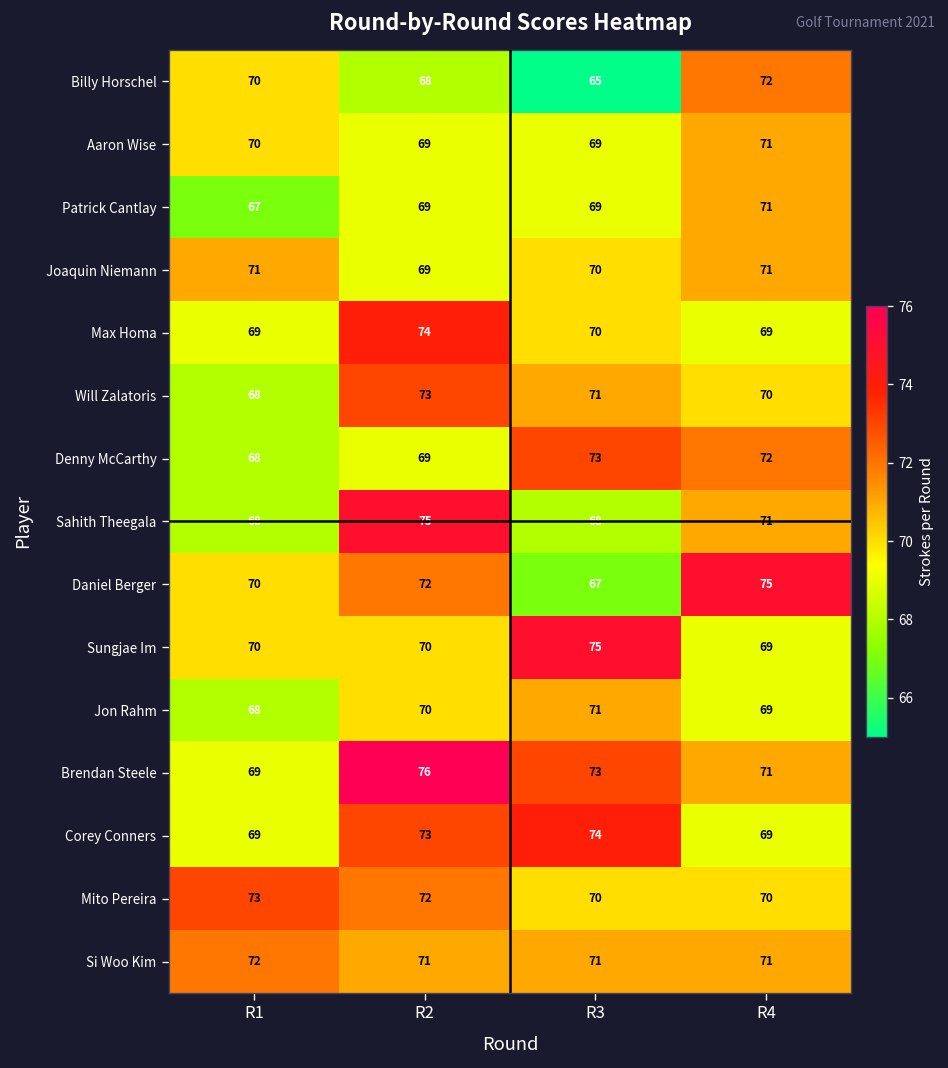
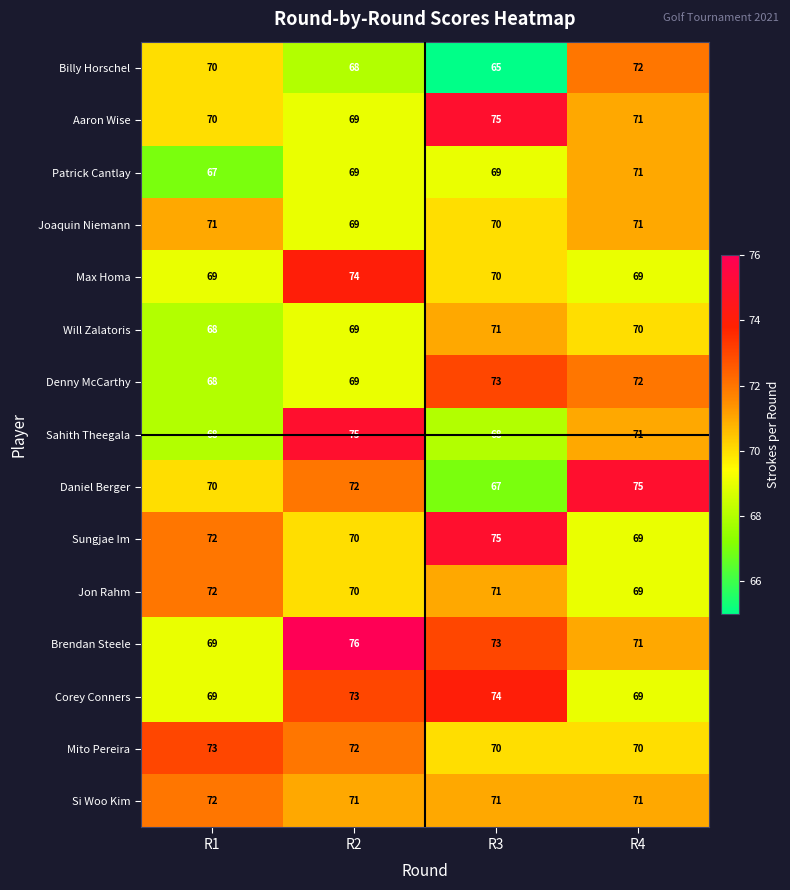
  {
    "Billy Horschel": {
      "R1": 70,
      "R2": 68,
      "R3": 65,
      "R4": 72
    },
    "Aaron Wise": {
      "R1": 70,
      "R2": 69,
-     "R3": 69,
+     "R3": 75,
      "R4": 71
    },
    "Patrick Cantlay": {
      "R1": 67,
      "R2": 69,
      "R3": 69,
      "R4": 71
    },
    "Joaquin Niemann": {
      "R1": 71,
      "R2": 69,
      "R3": 70,
      "R4": 71
    },
    "Max Homa": {
      "R1": 69,
      "R2": 74,
      "R3": 70,
      "R4": 69
    },
    "Will Zalatoris": {
      "R1": 68,
-     "R2": 73,
+     "R2": 69,
      "R3": 71,
      "R4": 70
    },
    "Denny McCarthy": {
      "R1": 68,
      "R2": 69,
      "R3": 73,
      "R4": 72
    },
    "Sahith Theegala": {
      "R1": 68,
      "R2": 75,
      "R3": 68,
      "R4": 71
    },
    "Daniel Berger": {
      "R1": 70,
      "R2": 72,
      "R3": 67,
      "R4": 75
    },
    "Sungjae Im": {
-     "R1": 70,
+     "R1": 72,
      "R2": 70,
      "R3": 75,
      "R4": 69
    },
    "Jon Rahm": {
-     "R1": 68,
+     "R1": 72,
      "R2": 70,
      "R3": 71,
      "R4": 69
    },
    "Brendan Steele": {
      "R1": 69,
      "R2": 76,
      "R3": 73,
      "R4": 71
    },
    "Corey Conners": {
      "R1": 69,
      "R2": 73,
      "R3": 74,
      "R4": 69
    },
    "Mito Pereira": {
      "R1": 73,
      "R2": 72,
      "R3": 70,
      "R4": 70
    },
    "Si Woo Kim": {
      "R1": 72,
      "R2": 71,
      "R3": 71,
      "R4": 71
    }
  }
